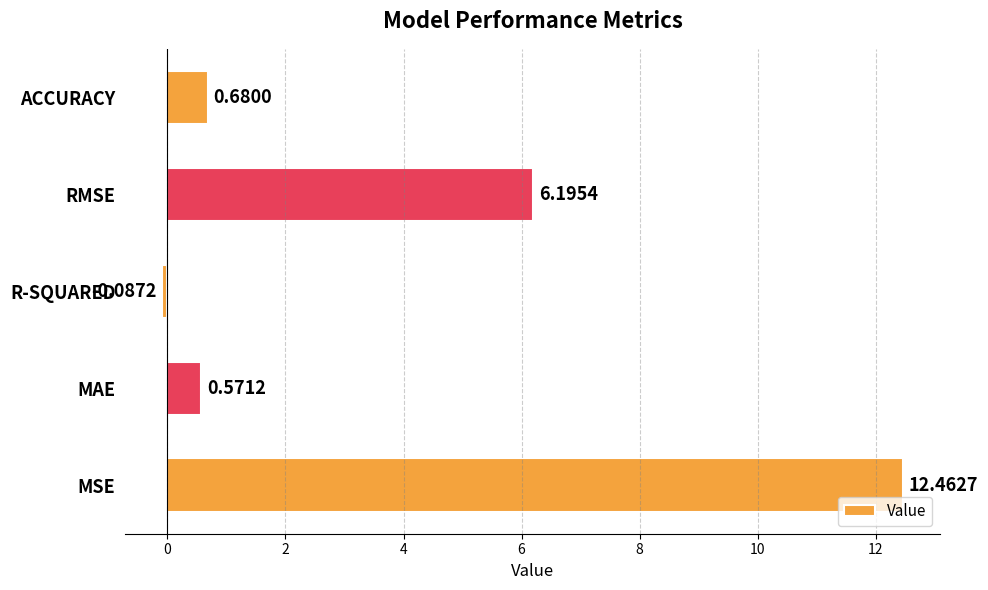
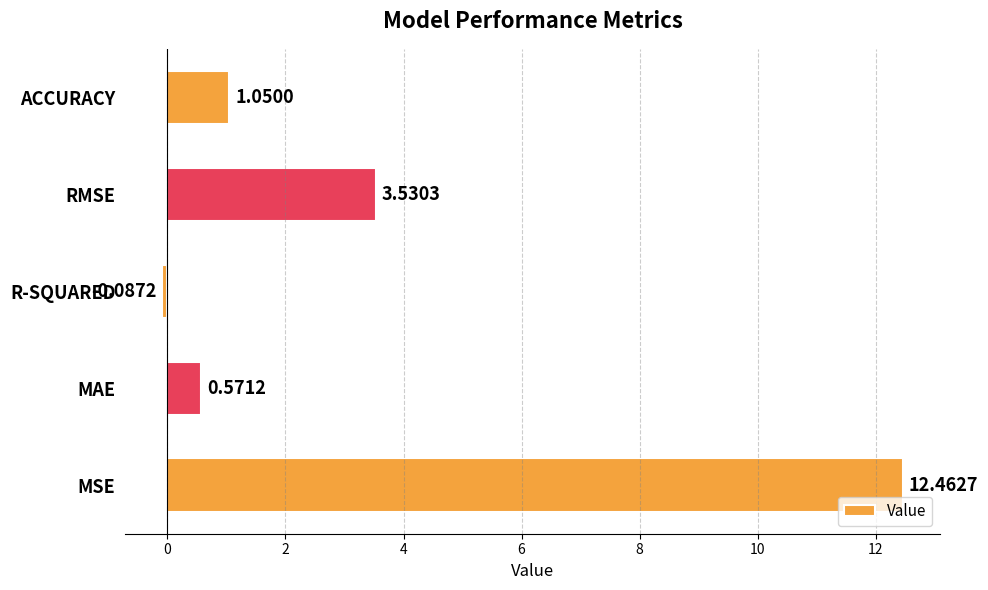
  {
-   "ACCURACY": 0.6800,
-   "RMSE": 6.1954,
+   "ACCURACY": 1.0500,
+   "RMSE": 3.5303,
    "R-SQUARED": -0.0872,
    "MAE": 0.5712,
    "MSE": 12.4627
  }
